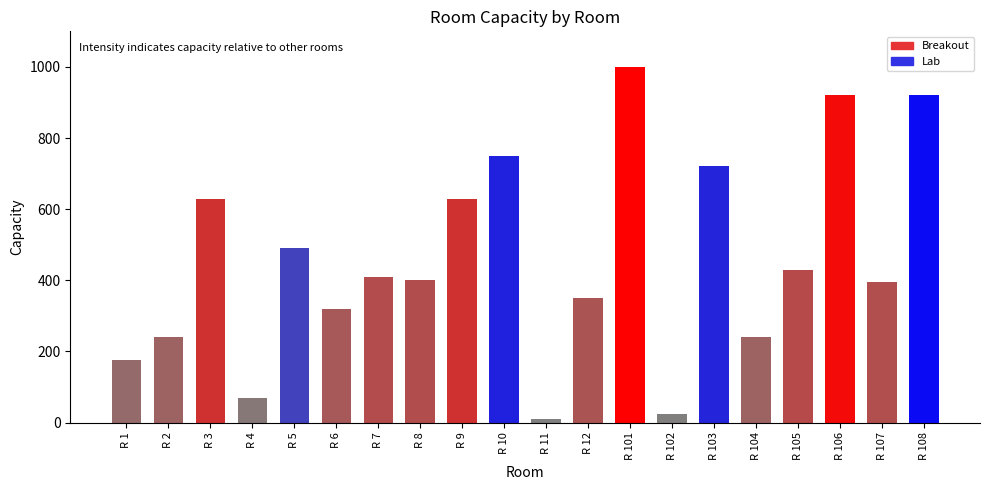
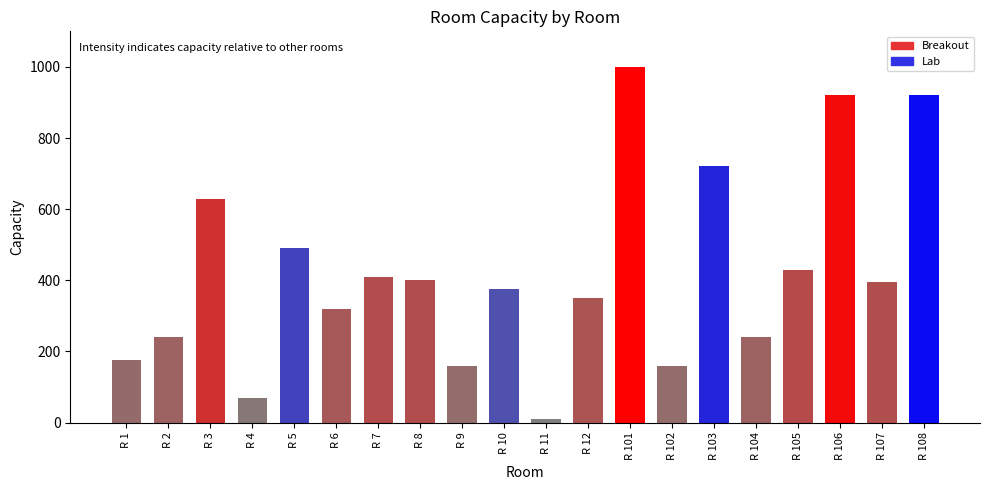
  {
    "R 1": 180,
    "R 2": 240,
    "R 3": 630,
    "R 4": 70,
    "R 5": 490,
    "R 6": 320,
    "R 7": 410,
    "R 8": 400,
-   "R 9": 630,
-   "R 10": 750,
+   "R 9": 160,
+   "R 10": 380,
    "R 11": 10,
    "R 12": 350,
    "R 101": 1000,
-   "R 102": 20,
+   "R 102": 160,
    "R 103": 720,
    "R 104": 240,
    "R 105": 430,
    "R 106": 920,
    "R 107": 400,
    "R 108": 920
  }
